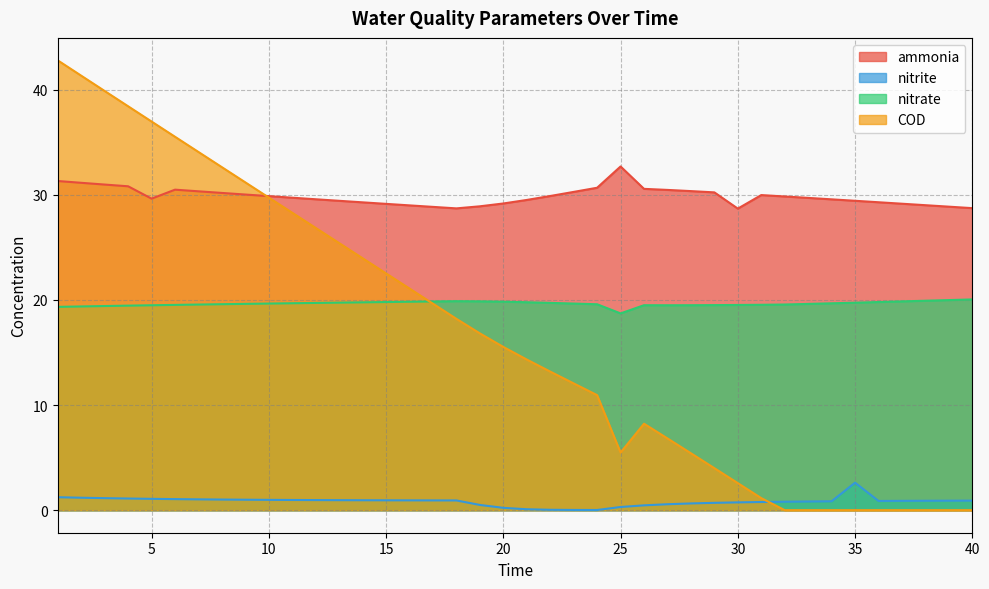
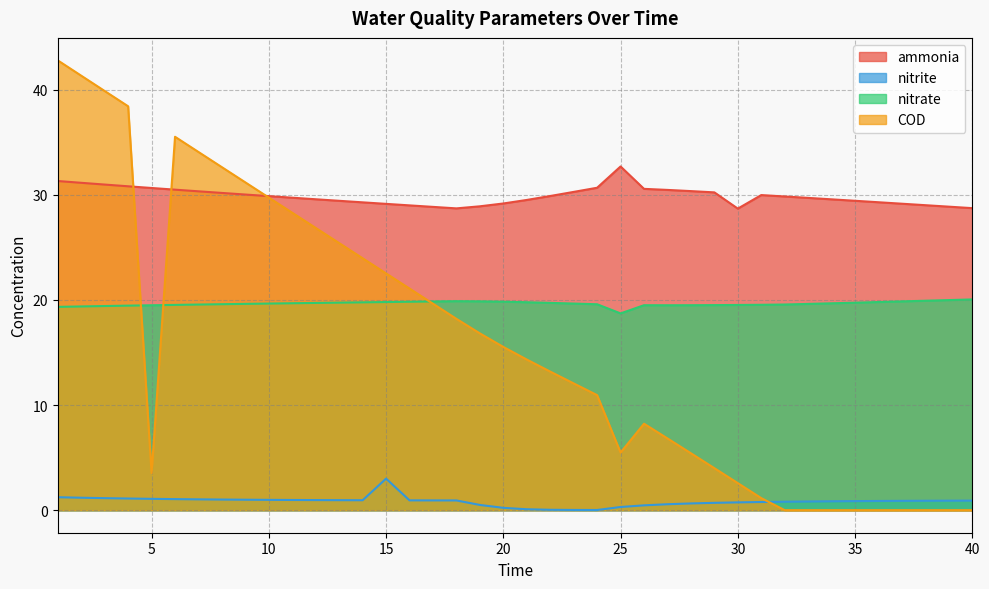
  {
    "ammonia": {
-     "5": 29.6,
+     "5": 30.7,
      "15": 29.1,
      "20": 29.2,
      "25": 32.7,
      "30": 28.7,
      "35": 29.4,
      "40": 28.7
    },
    "nitrite": {
      "5": 1.1,
      "10": 1.0,
-     "15": 0.9,
+     "15": 3.0,
      "20": 0.2,
      "25": 0.3,
      "30": 0.7,
-     "35": 2.6,
+     "35": 0.9,
      "40": 0.9
    },
    "nitrate": {
      "5": 19.5,
      "10": 19.7,
      "15": 19.8,
      "20": 19.8,
      "25": 18.7,
      "30": 19.5,
      "35": 19.7,
      "40": 20.1
    },
    "COD": {
-     "5": 37.0,
+     "5": 3.5,
      "15": 22.5,
      "20": 15.5,
      "25": 5.5,
      "30": 2.6,
      "35": 0.0,
      "40": 0.0
    }
  }
